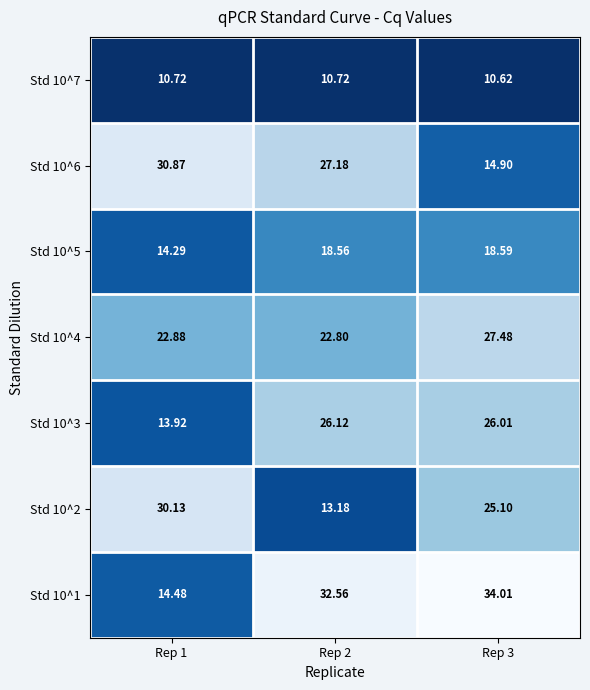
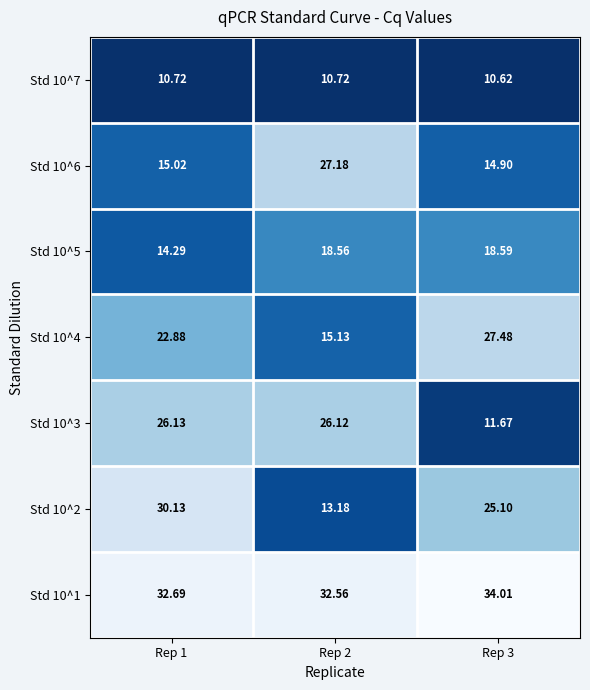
  {
    "Std 10^7": {
      "Rep 1": 10.72,
      "Rep 2": 10.72,
      "Rep 3": 10.62
    },
    "Std 10^6": {
-     "Rep 1": 30.87,
+     "Rep 1": 15.02,
      "Rep 2": 27.18,
      "Rep 3": 14.90
    },
    "Std 10^5": {
      "Rep 1": 14.29,
      "Rep 2": 18.56,
      "Rep 3": 18.59
    },
    "Std 10^4": {
      "Rep 1": 22.88,
-     "Rep 2": 22.80,
+     "Rep 2": 15.13,
      "Rep 3": 27.48
    },
    "Std 10^3": {
-     "Rep 1": 13.92,
+     "Rep 1": 26.13,
      "Rep 2": 26.12,
-     "Rep 3": 26.01
+     "Rep 3": 11.67
    },
    "Std 10^2": {
      "Rep 1": 30.13,
      "Rep 2": 13.18,
      "Rep 3": 25.10
    },
    "Std 10^1": {
-     "Rep 1": 14.48,
+     "Rep 1": 32.69,
      "Rep 2": 32.56,
      "Rep 3": 34.01
    }
  }
